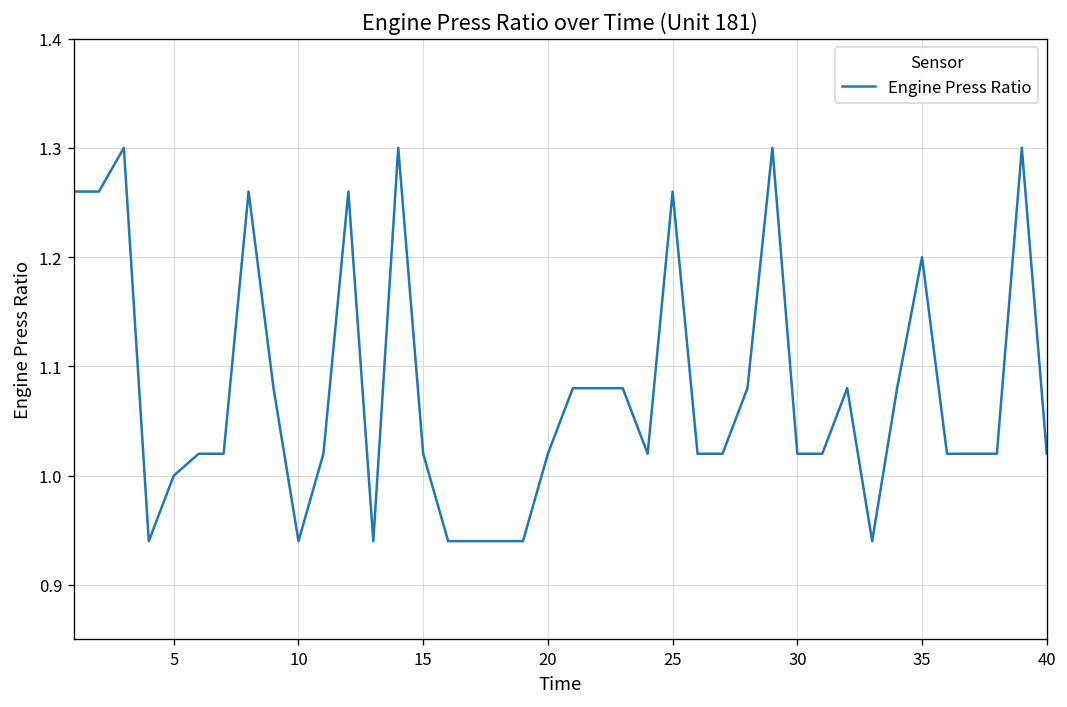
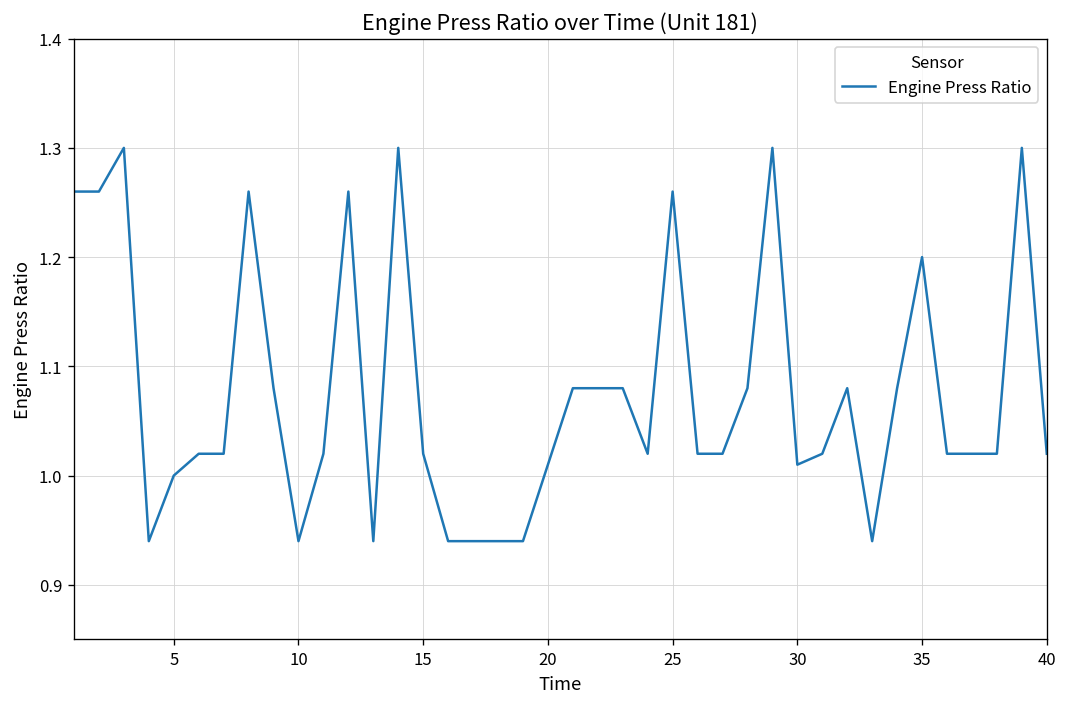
  {
    "5": 1.00,
    "10": 0.94,
    "15": 1.02,
-   "20": 1.02,
+   "20": 1.01,
    "25": 1.26,
-   "30": 1.02,
+   "30": 1.01,
    "35": 1.20,
    "40": 1.02
  }
